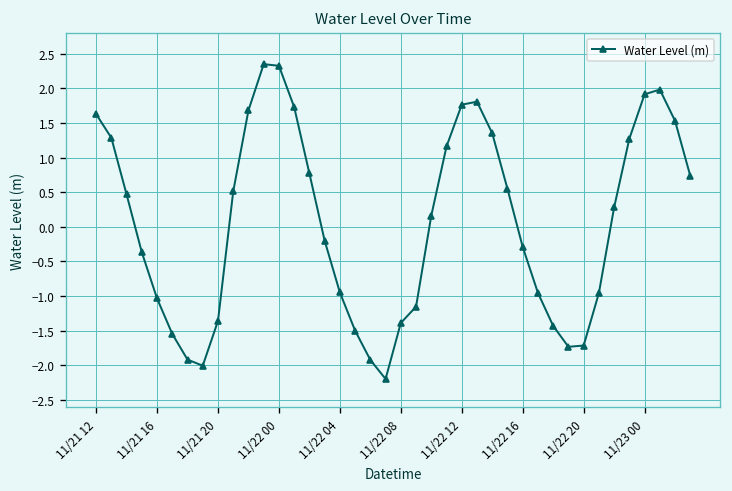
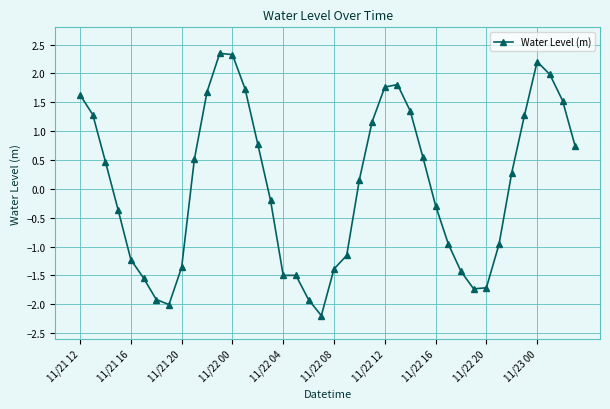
  {
    "11/21 12": 1.6,
-   "11/21 16": -1.0,
+   "11/21 16": -1.2,
    "11/21 20": -1.4,
    "11/22 00": 2.3,
-   "11/22 04": -0.9,
+   "11/22 04": -1.5,
    "11/22 08": -1.4,
    "11/22 12": 1.8,
    "11/22 16": -0.3,
    "11/22 20": -1.7,
-   "11/23 00": 1.9
+   "11/23 00": 2.2
  }
